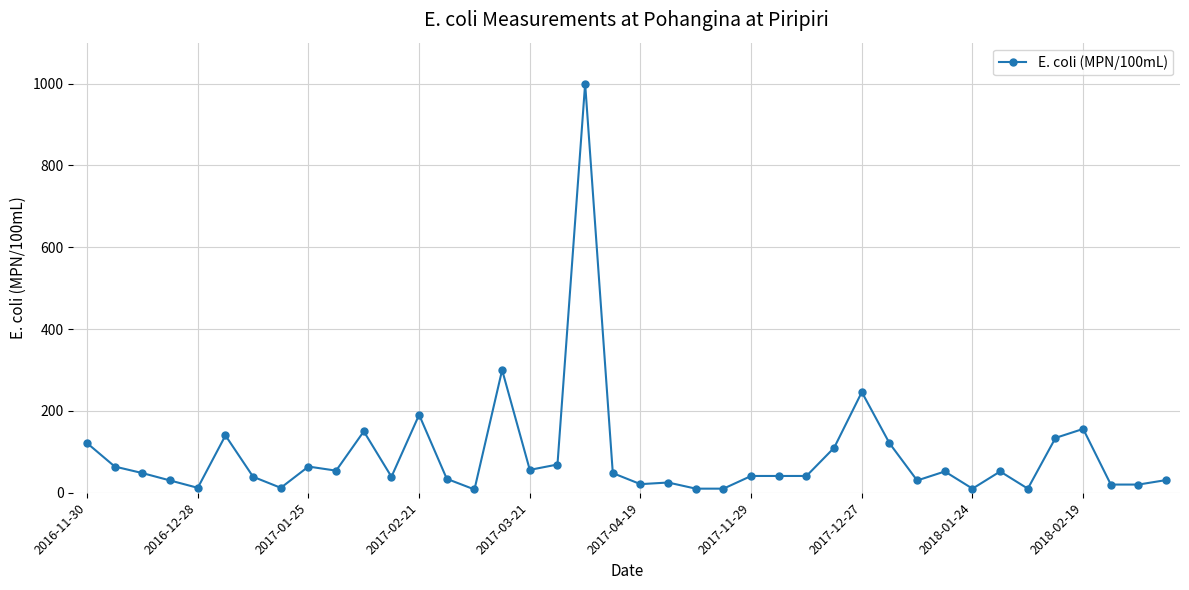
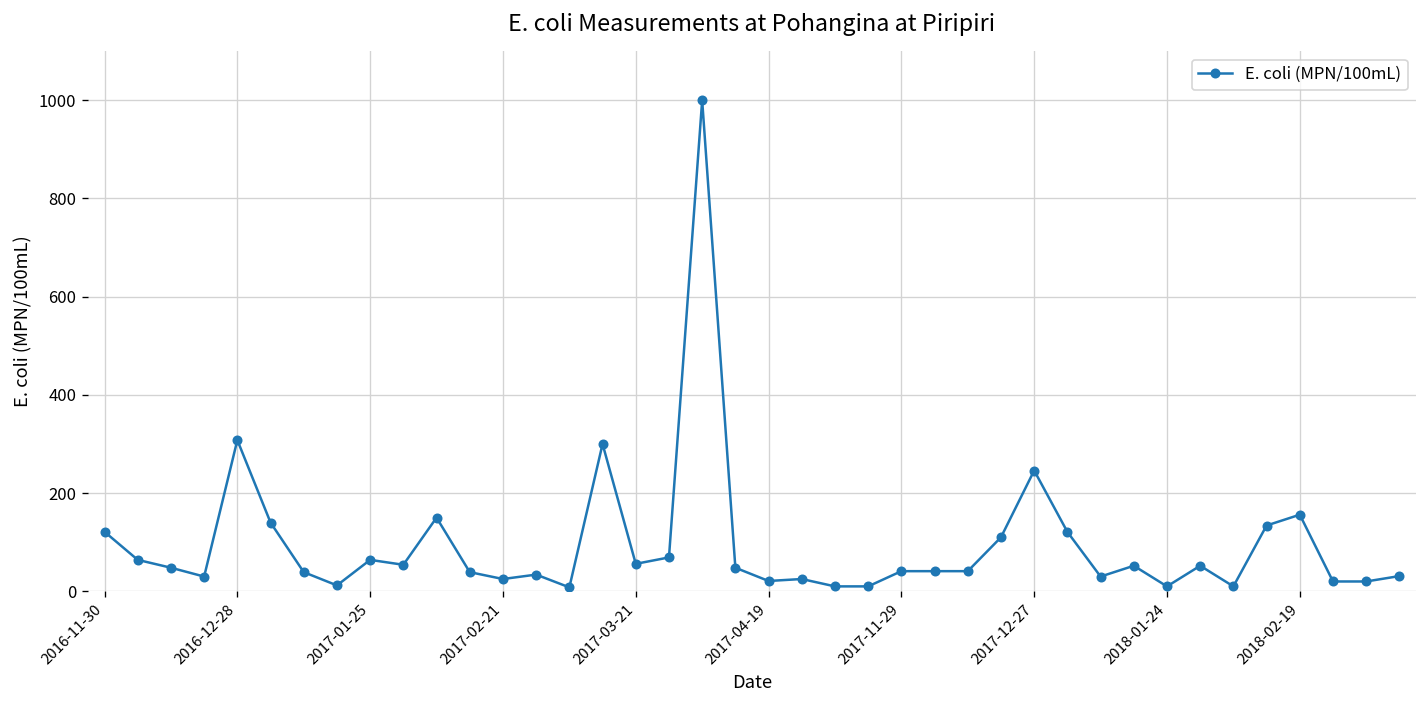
  {
    "2016-11-30": 120,
-   "2016-12-28": 10,
+   "2016-12-28": 310,
    "2017-01-25": 60,
-   "2017-02-21": 190,
+   "2017-02-21": 30,
    "2017-03-21": 60,
    "2017-04-19": 20,
    "2017-11-29": 40,
    "2017-12-27": 250,
    "2018-01-24": 10,
    "2018-02-19": 160
  }
